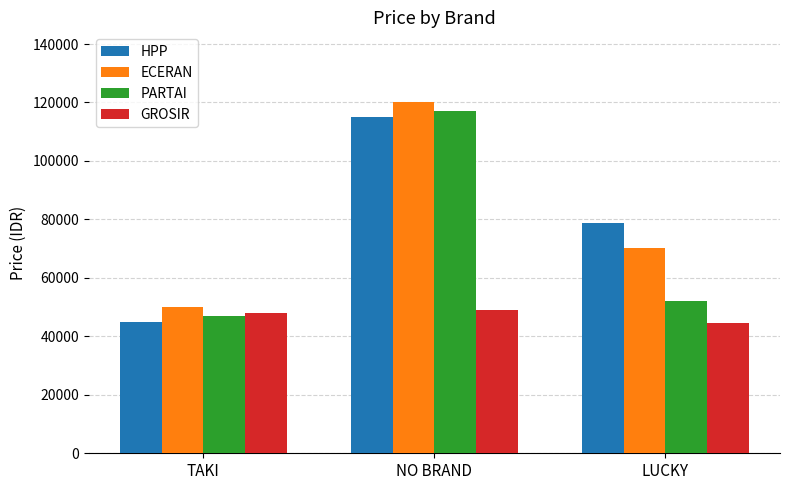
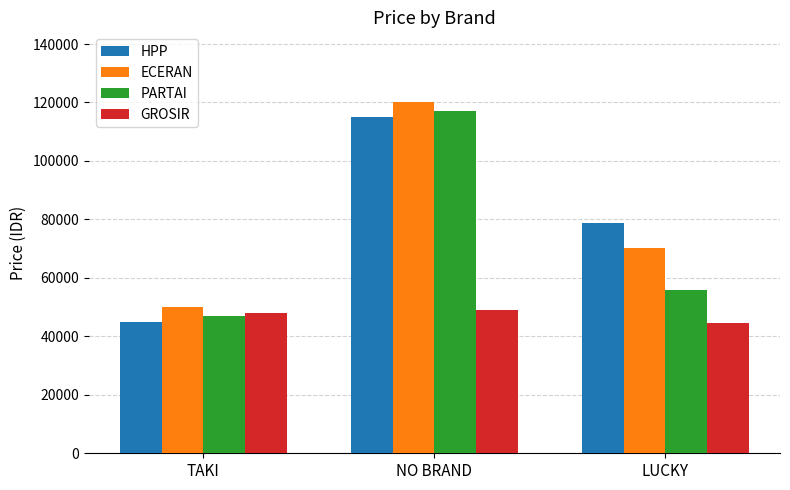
  {
    "HPP": {
      "TAKI": 45000,
      "NO BRAND": 115000,
      "LUCKY": 79000
    },
    "ECERAN": {
      "TAKI": 50000,
      "NO BRAND": 120000,
      "LUCKY": 70000
    },
    "PARTAI": {
      "TAKI": 47000,
      "NO BRAND": 117000,
-     "LUCKY": 52000
+     "LUCKY": 56000
    },
    "GROSIR": {
      "TAKI": 48000,
      "NO BRAND": 49000,
      "LUCKY": 45000
    }
  }
